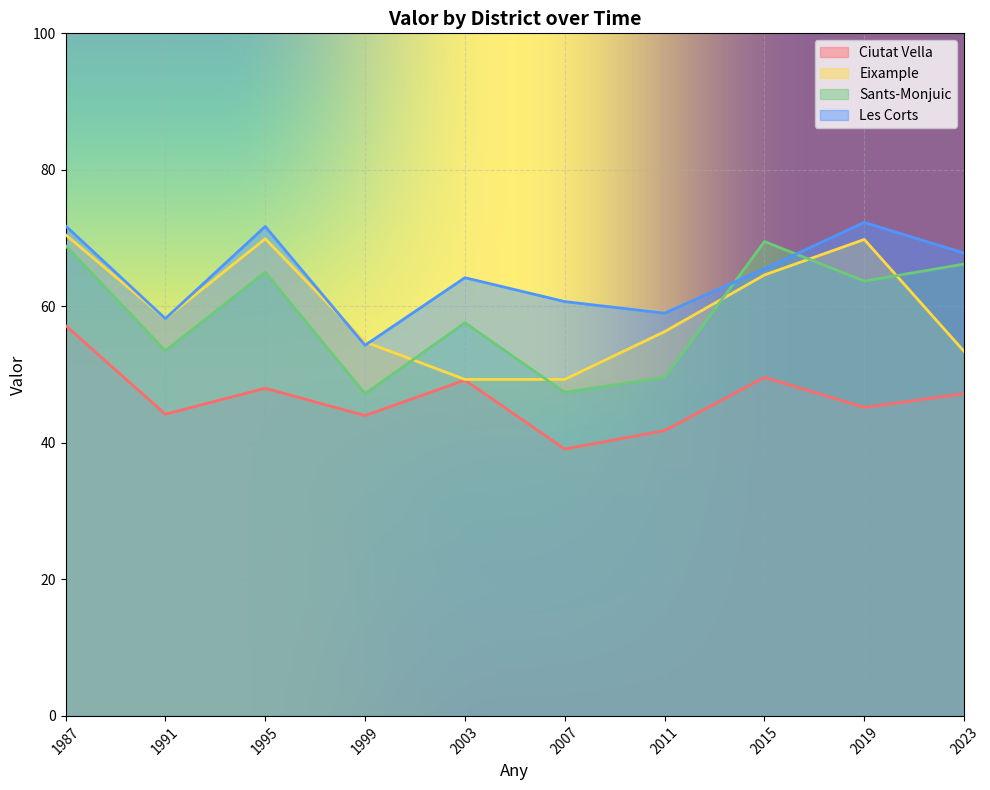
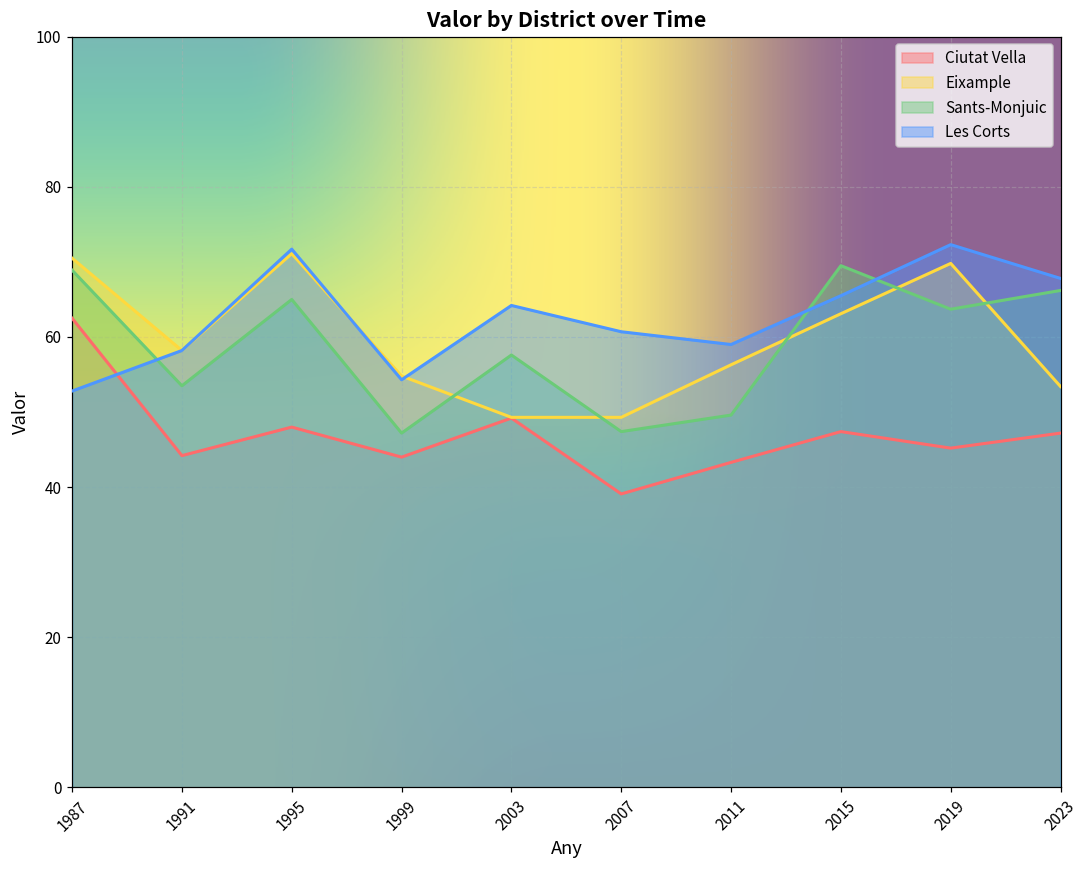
  {
    "Ciutat Vella": {
-     "1987": 57,
+     "1987": 63,
      "1991": 44,
      "1995": 48,
      "1999": 44,
      "2007": 39,
-     "2011": 42,
-     "2015": 50,
+     "2011": 43,
+     "2015": 47,
      "2019": 45,
      "2023": 47
    },
    "Eixample": {
      "1987": 71,
-     "1995": 70,
+     "1995": 71,
      "1999": 55,
      "2007": 49,
      "2011": 56,
-     "2015": 65,
+     "2015": 63,
      "2019": 70,
      "2023": 53
    },
    "Sants-Monjuic": {
      "1987": 69,
      "1991": 54,
      "1995": 65,
      "1999": 47,
      "2003": 58,
      "2007": 47,
      "2011": 50,
      "2015": 70,
      "2019": 64,
      "2023": 66
    },
    "Les Corts": {
-     "1987": 72,
+     "1987": 53,
      "1995": 72,
      "1999": 54,
      "2003": 64,
      "2007": 61,
      "2011": 59,
      "2015": 66,
      "2019": 72,
      "2023": 68
    }
  }
